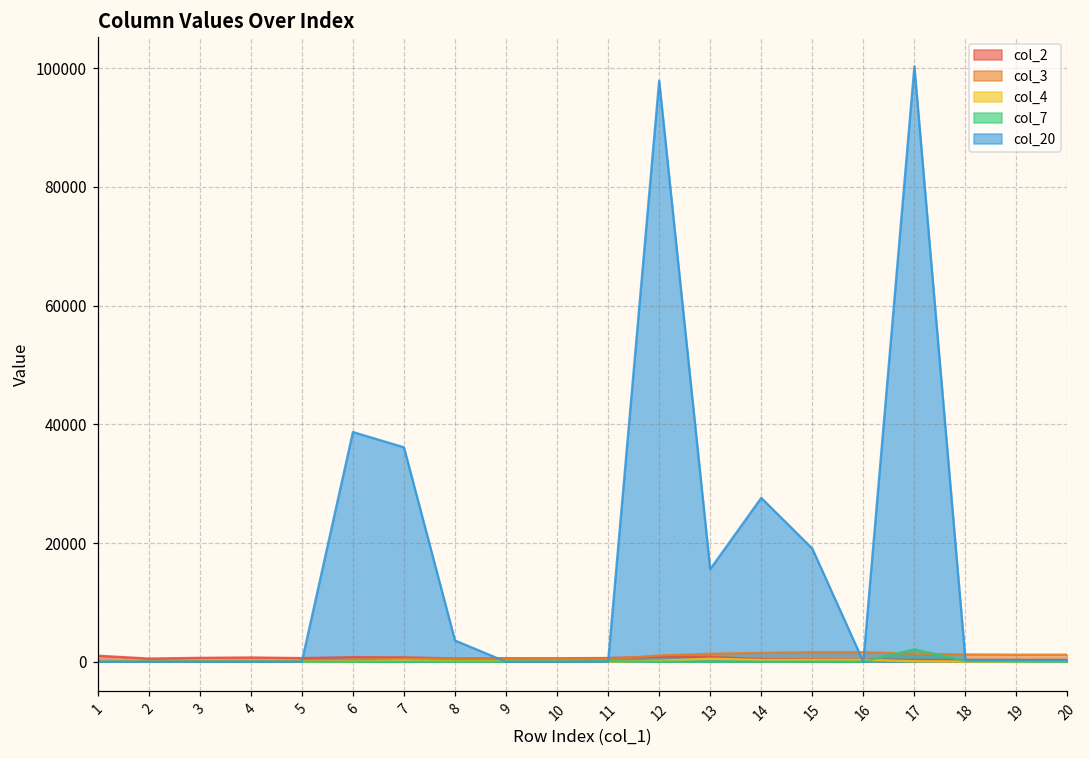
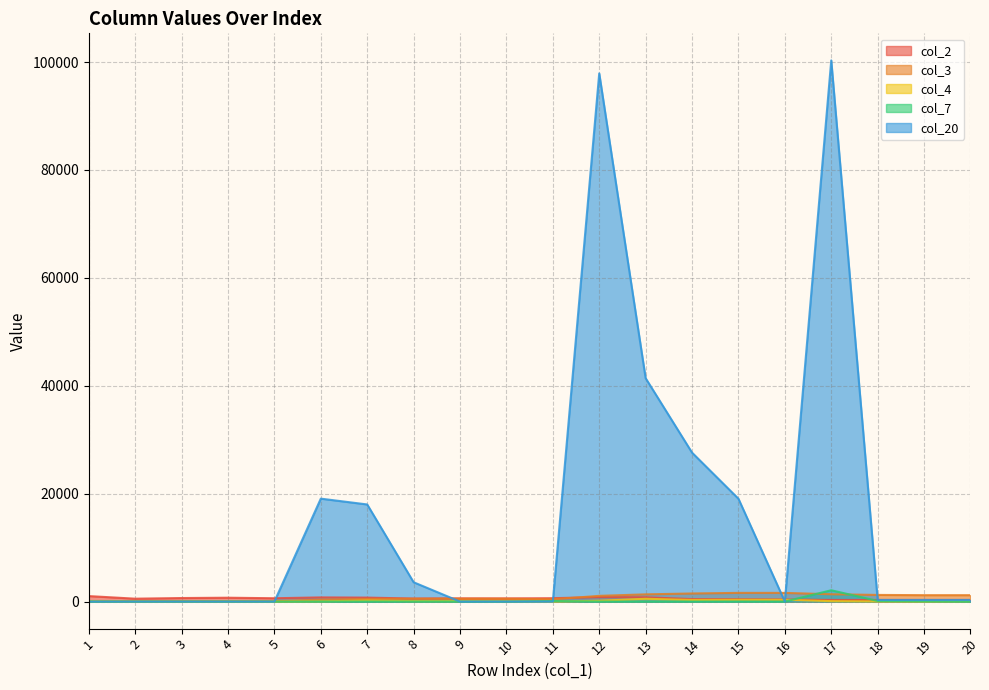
  {
    "col_7": {
      "13": 0,
      "17": 2000
    },
    "col_20": {
-     "6": 39000,
-     "7": 36000,
+     "6": 19000,
+     "7": 18000,
      "8": 4000,
      "12": 98000,
-     "13": 16000,
+     "13": 41000,
      "14": 28000,
      "15": 19000,
      "17": 100000
    }
  }
